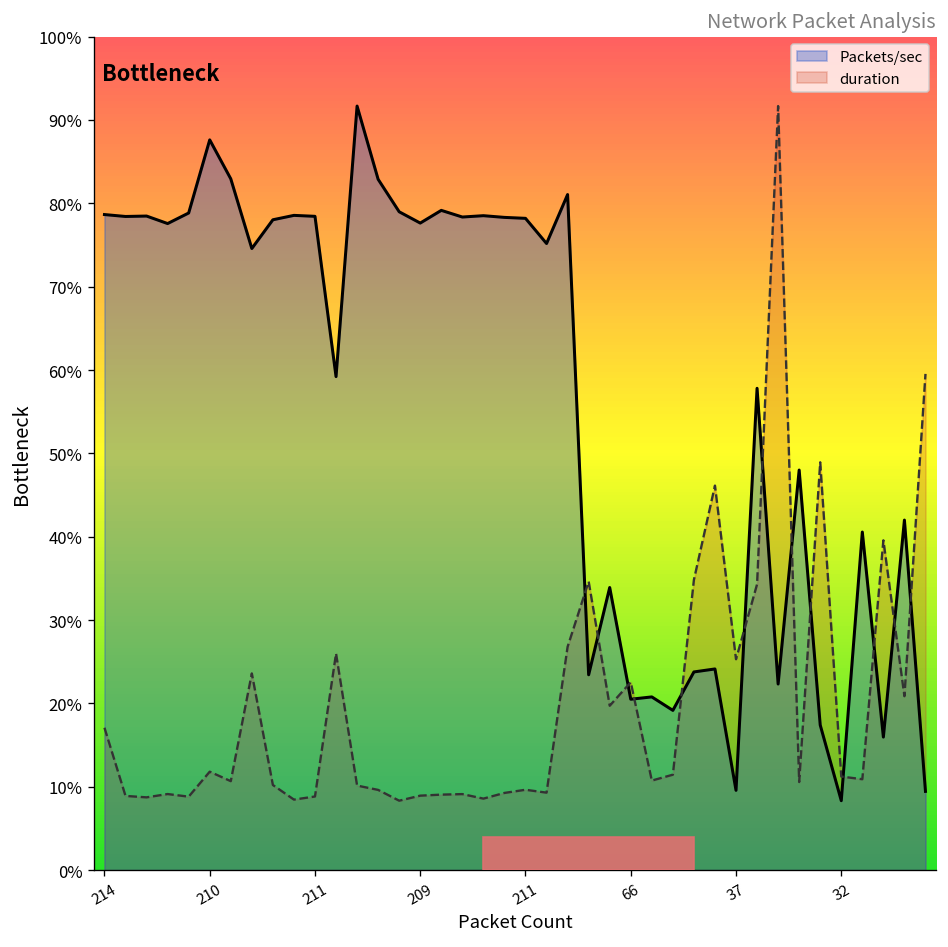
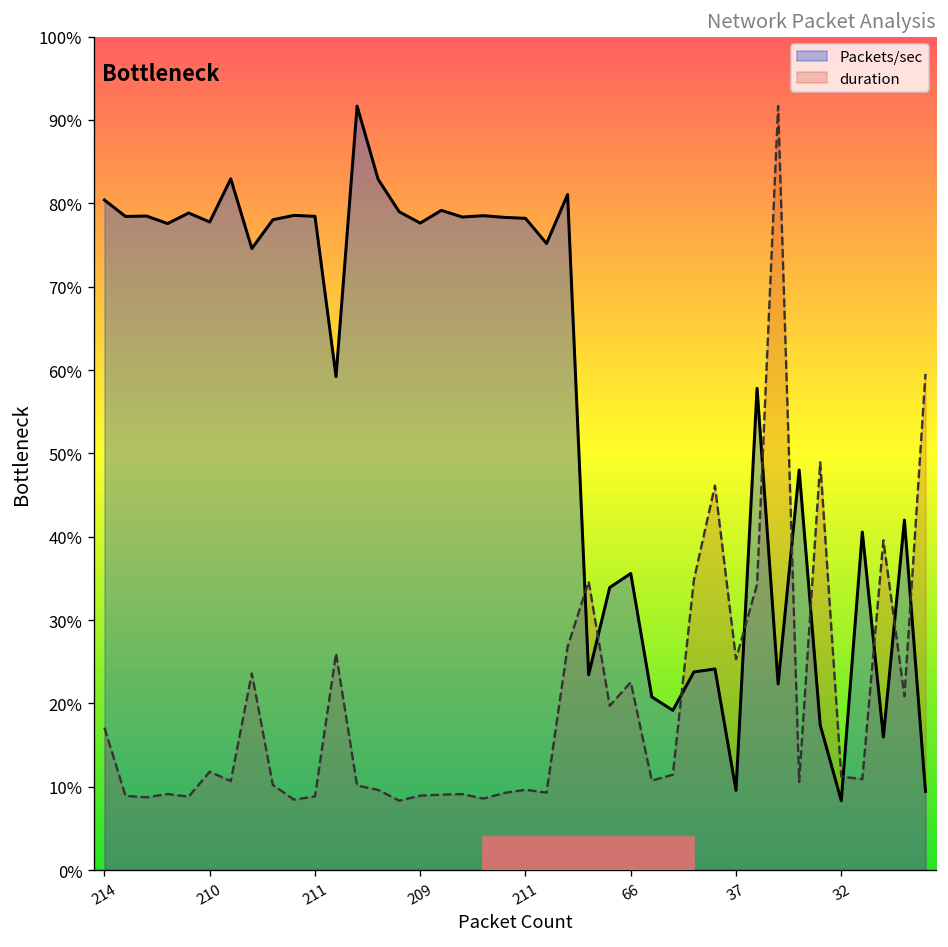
  {
    "Packets/sec": {
-     "214": "79%",
-     "210": "88%",
+     "214": "80%",
+     "210": "78%",
      "209": "78%",
-     "66": "21%"
+     "66": "36%"
    },
    "duration": {
      "214": "17%",
      "210": "12%",
      "209": "9%",
      "66": "23%"
    }
  }
